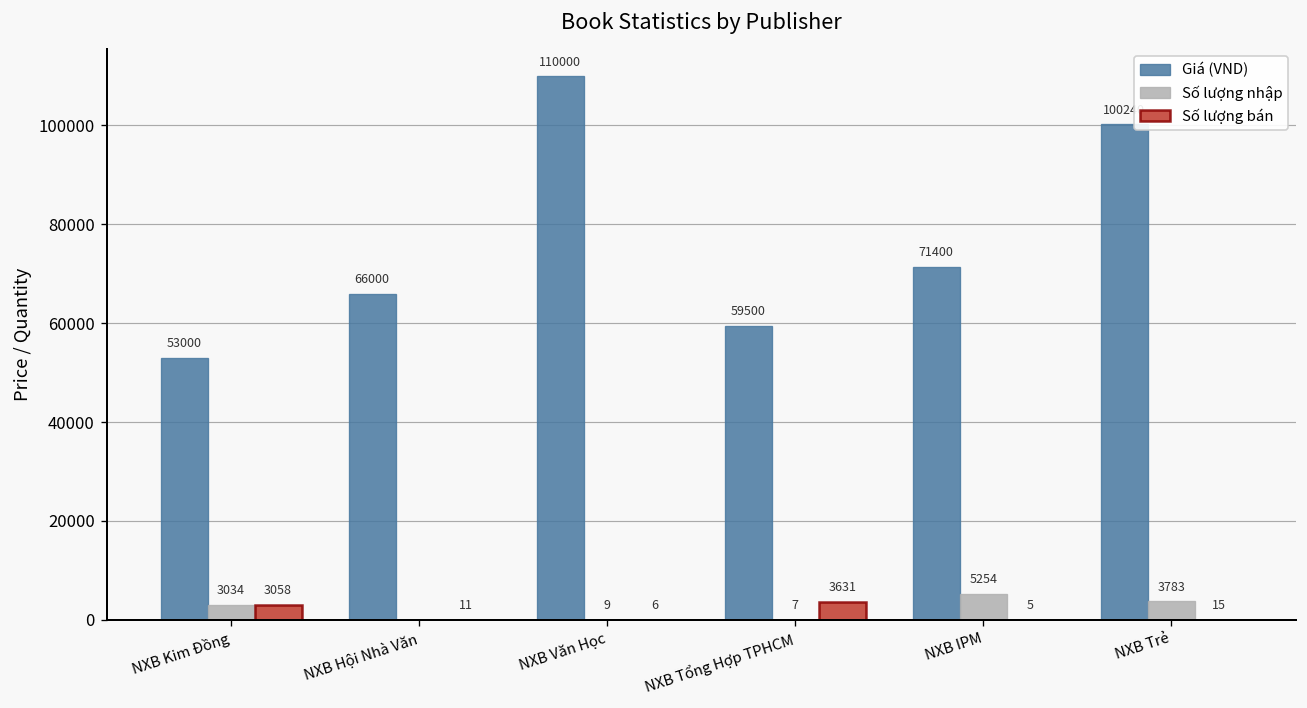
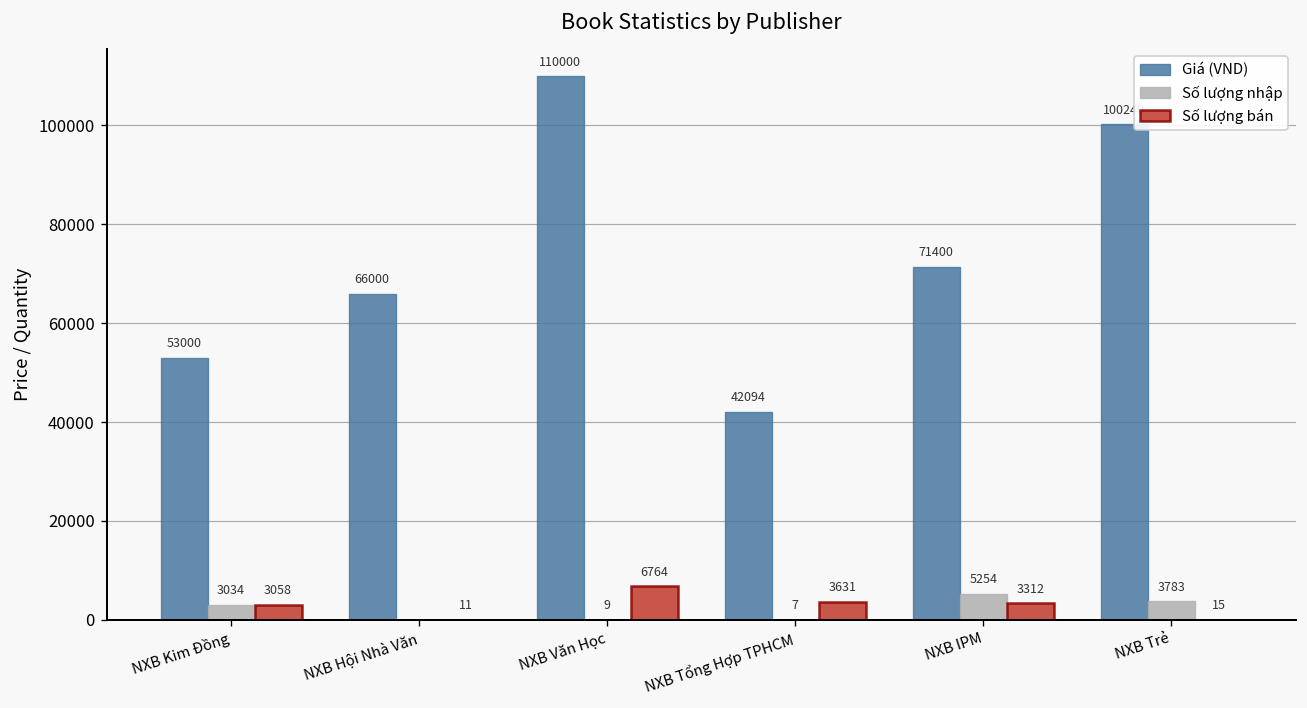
  {
    "Giá (VND)": {
      "NXB Kim Đồng": 53000,
      "NXB Hội Nhà Văn": 66000,
      "NXB Văn Học": 110000,
-     "NXB Tổng Hợp TPHCM": 59500,
+     "NXB Tổng Hợp TPHCM": 42094,
      "NXB IPM": 71400
    },
    "Số lượng nhập": {
      "NXB Kim Đồng": 3034,
      "NXB Văn Học": 9,
      "NXB Tổng Hợp TPHCM": 7,
      "NXB IPM": 5254,
      "NXB Trẻ": 3783
    },
    "Số lượng bán": {
      "NXB Kim Đồng": 3058,
      "NXB Hội Nhà Văn": 11,
-     "NXB Văn Học": 6,
+     "NXB Văn Học": 6764,
      "NXB Tổng Hợp TPHCM": 3631,
-     "NXB IPM": 5,
+     "NXB IPM": 3312,
      "NXB Trẻ": 15
    }
  }
